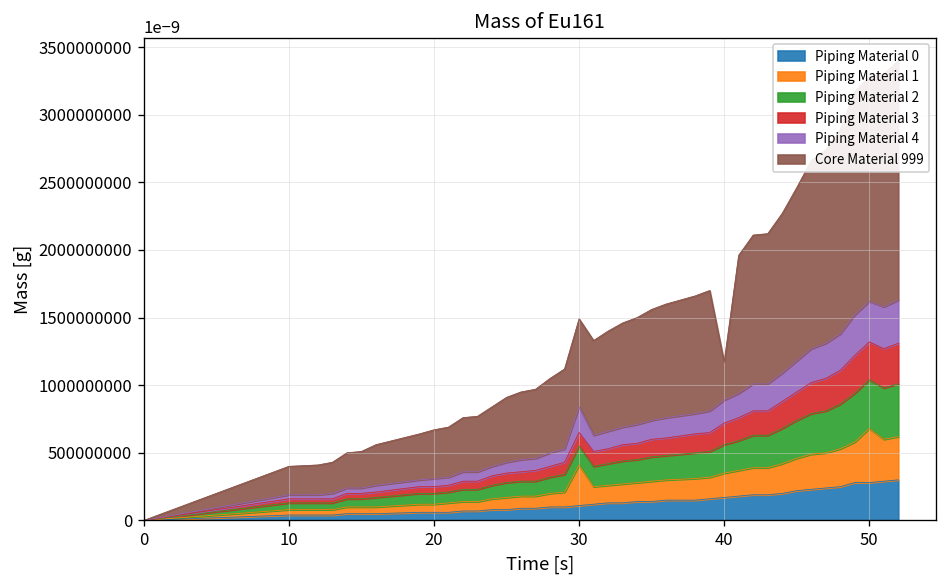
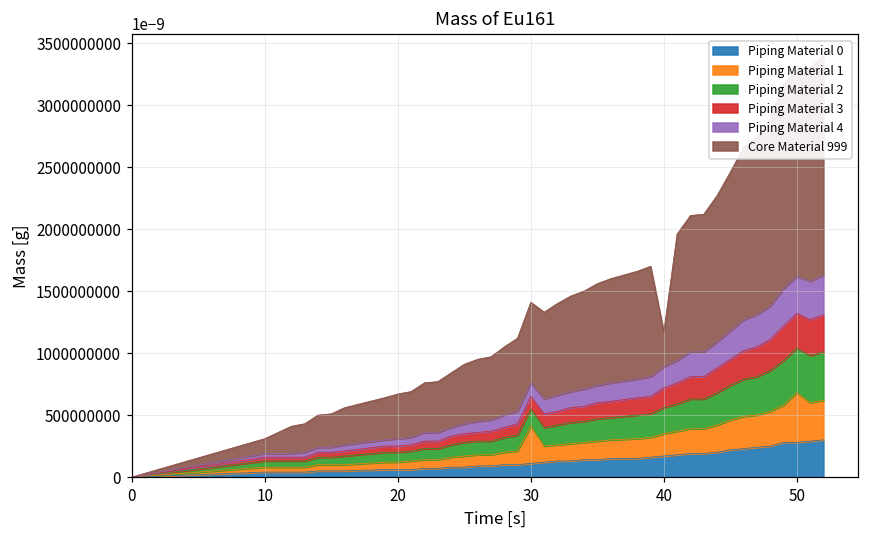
  {
    "Piping Material 0": {
      "10": 0.04,
      "20": 0.06,
      "30": 0.11,
      "40": 0.17,
      "50": 0.28
    },
    "Piping Material 1": {
      "10": 0.04,
      "20": 0.06,
      "30": 0.30,
      "40": 0.18,
      "50": 0.40
    },
    "Piping Material 2": {
      "10": 0.05,
      "20": 0.08,
      "30": 0.14,
      "40": 0.21,
      "50": 0.36
    },
    "Piping Material 3": {
      "10": 0.03,
      "20": 0.05,
      "30": 0.10,
      "40": 0.16,
      "50": 0.28
    },
    "Piping Material 4": {
      "10": 0.03,
      "20": 0.06,
-     "30": 0.19,
+     "30": 0.11,
      "40": 0.17,
      "50": 0.30
    },
    "Core Material 999": {
-     "10": 0.21,
+     "10": 0.12,
      "20": 0.36,
      "30": 0.65,
      "40": 0.28
    }
  }
